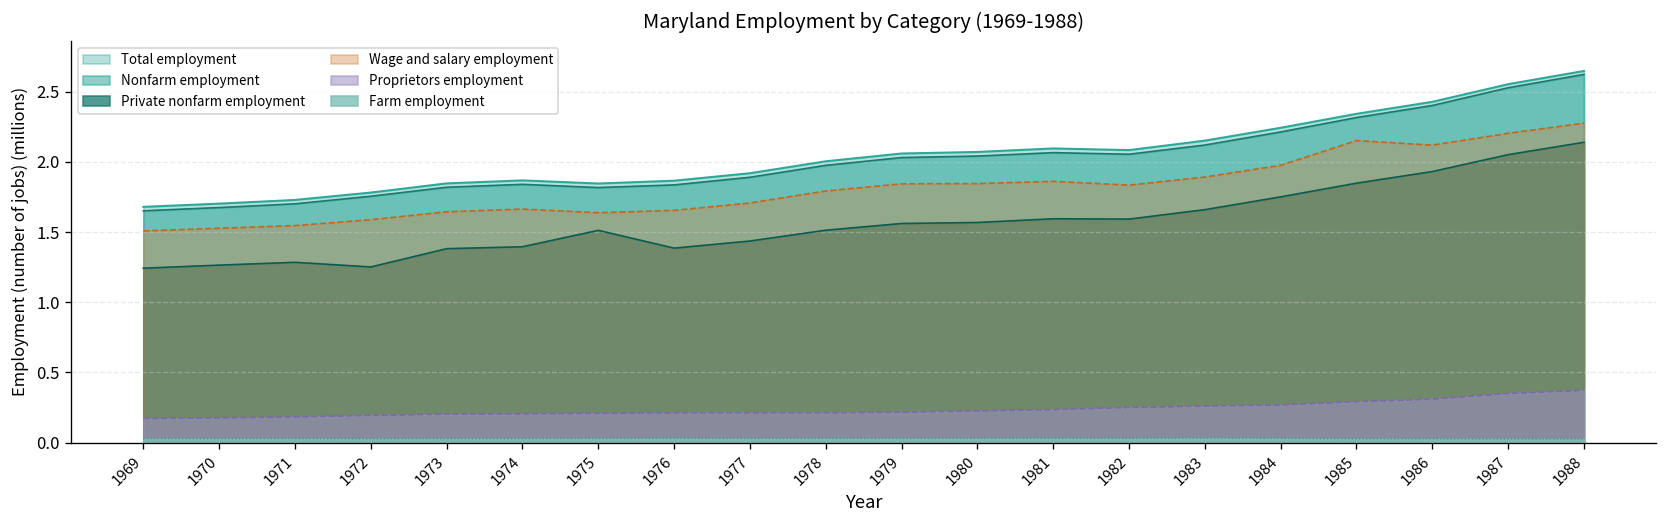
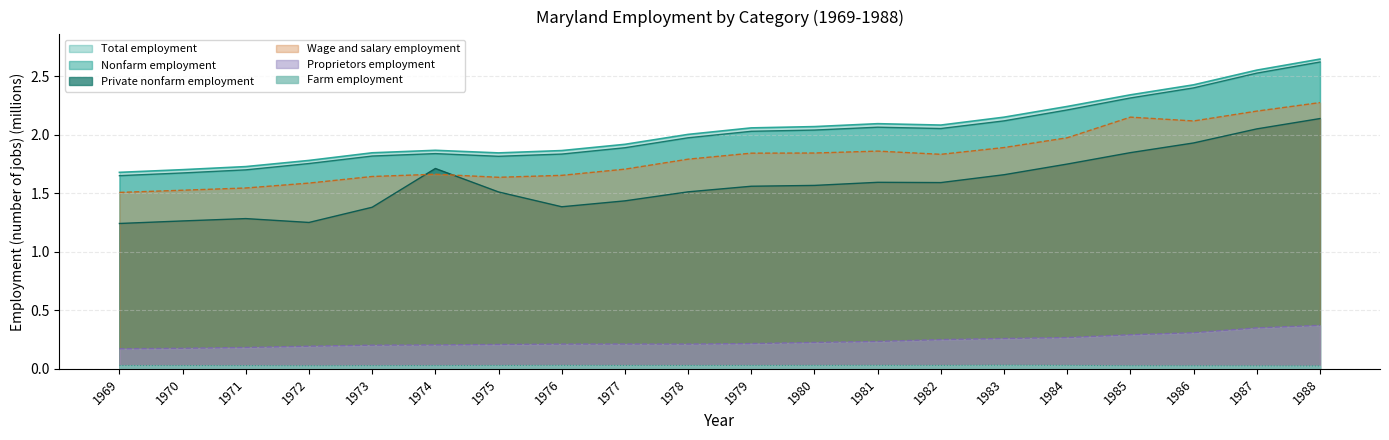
  {
    "Private nonfarm employment": {
      "1969": 1.24,
      "1970": 1.26,
      "1971": 1.28,
      "1972": 1.25,
      "1973": 1.38,
-     "1974": 1.39,
+     "1974": 1.71,
      "1975": 1.51,
      "1976": 1.39,
      "1977": 1.44,
      "1978": 1.51,
      "1979": 1.56,
      "1980": 1.57,
      "1981": 1.59,
      "1982": 1.59,
      "1983": 1.66,
      "1984": 1.75,
      "1985": 1.85,
      "1986": 1.93,
      "1987": 2.05,
      "1988": 2.14
    },
    "Wage and salary employment": {
      "1969": 1.51,
      "1970": 1.53,
      "1971": 1.55,
      "1972": 1.59,
      "1973": 1.64,
      "1974": 1.66,
      "1975": 1.64,
      "1976": 1.65,
      "1977": 1.71,
      "1978": 1.79,
      "1979": 1.84,
      "1980": 1.84,
      "1981": 1.86,
      "1982": 1.83,
      "1983": 1.89,
      "1984": 1.98,
      "1985": 2.15,
      "1986": 2.12,
      "1987": 2.20,
      "1988": 2.28
    }
  }
